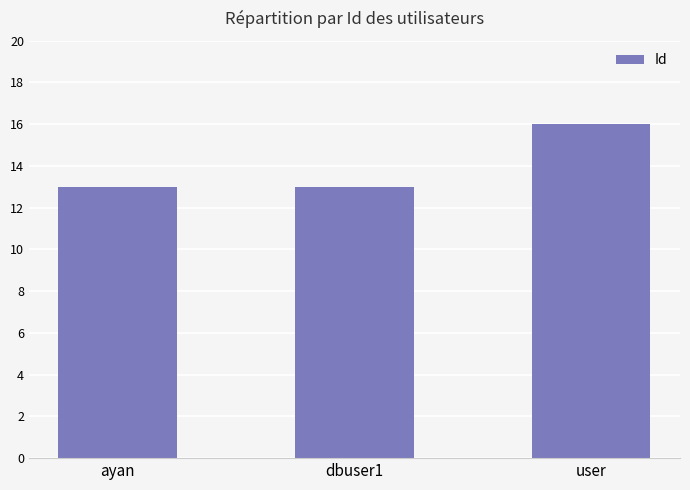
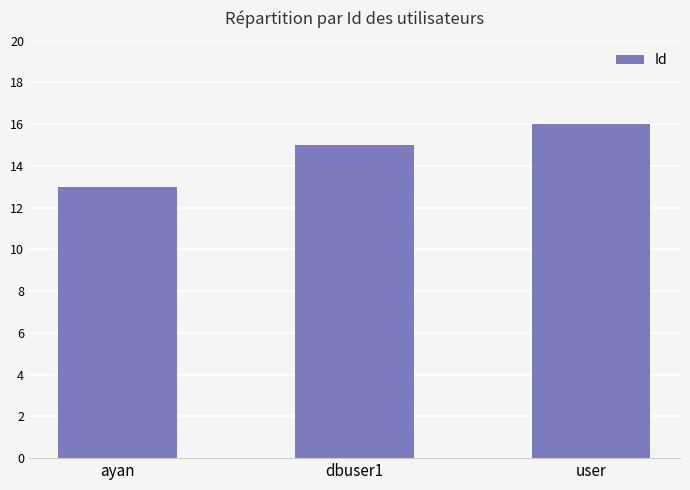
  {
    "ayan": 13,
-   "dbuser1": 13,
+   "dbuser1": 15,
    "user": 16
  }
